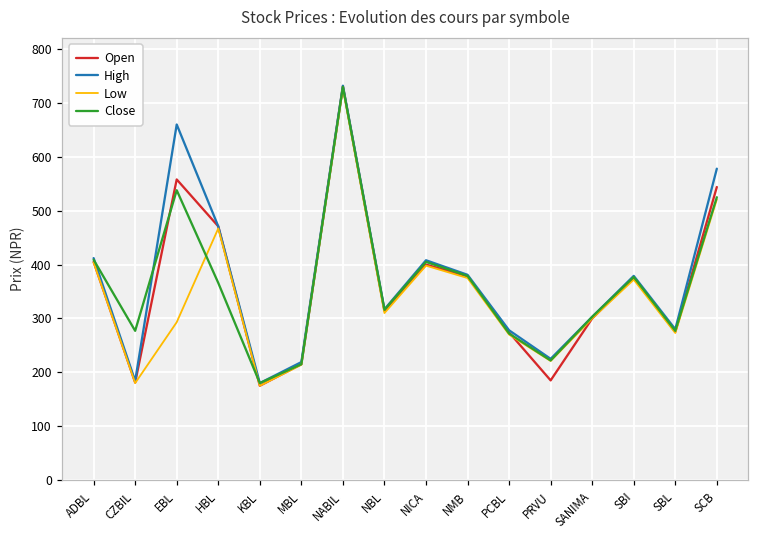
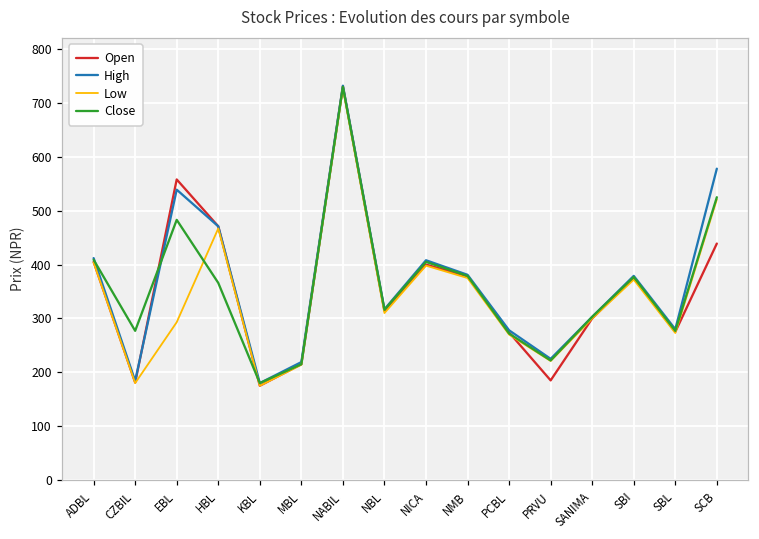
  {
    "Open": {
      "EBL": 560,
      "PRVU": 190,
-     "SCB": 540
+     "SCB": 440
    },
    "High": {
-     "EBL": 660,
+     "EBL": 540,
      "SCB": 580
    },
    "Low": {
      "EBL": 290
    },
    "Close": {
      "CZBIL": 280,
-     "EBL": 540,
+     "EBL": 480,
      "HBL": 370
    }
  }
